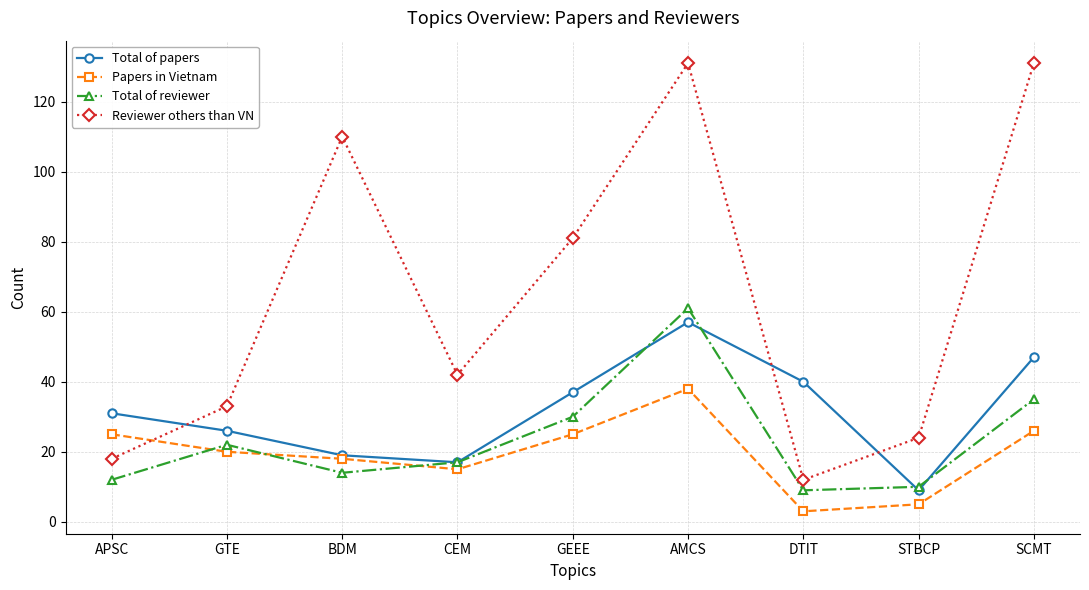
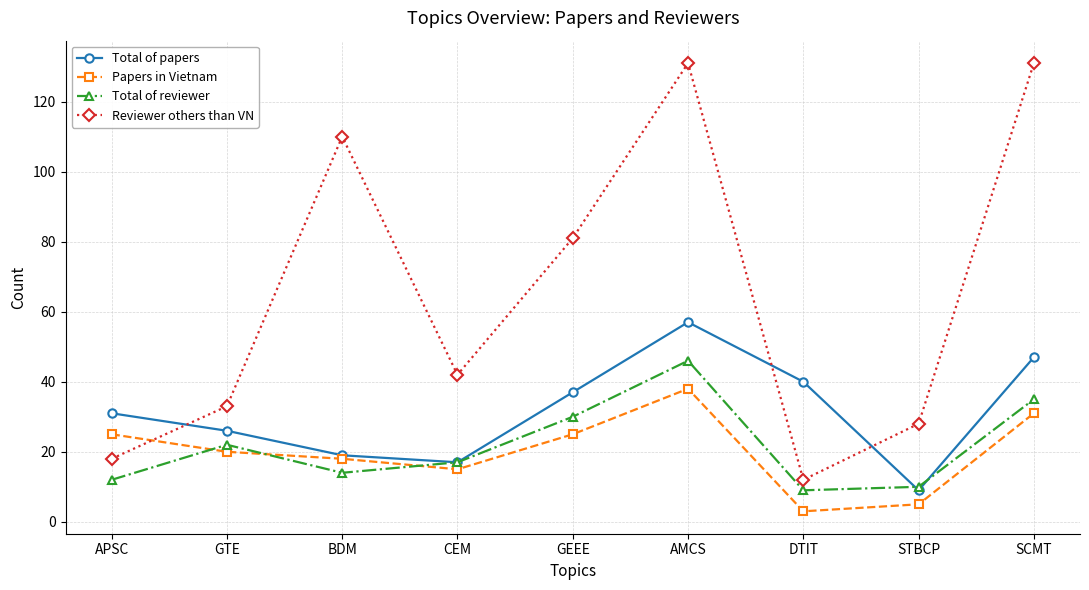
  {
    "Total of papers": {
      "APSC": 31,
      "GTE": 26,
      "BDM": 19,
      "GEEE": 37,
      "AMCS": 57,
      "DTIT": 40,
      "STBCP": 9,
      "SCMT": 47
    },
    "Papers in Vietnam": {
      "APSC": 25,
      "GTE": 20,
      "BDM": 18,
      "CEM": 15,
      "GEEE": 25,
      "AMCS": 38,
      "DTIT": 3,
      "STBCP": 5,
-     "SCMT": 26
+     "SCMT": 31
    },
    "Total of reviewer": {
      "APSC": 12,
      "GTE": 22,
      "BDM": 14,
      "GEEE": 30,
-     "AMCS": 61,
+     "AMCS": 46,
      "DTIT": 9,
      "STBCP": 10,
      "SCMT": 35
    },
    "Reviewer others than VN": {
      "APSC": 18,
      "GTE": 33,
      "BDM": 110,
      "CEM": 42,
      "GEEE": 81,
      "AMCS": 131,
      "DTIT": 12,
-     "STBCP": 24,
+     "STBCP": 28,
      "SCMT": 131
    }
  }
